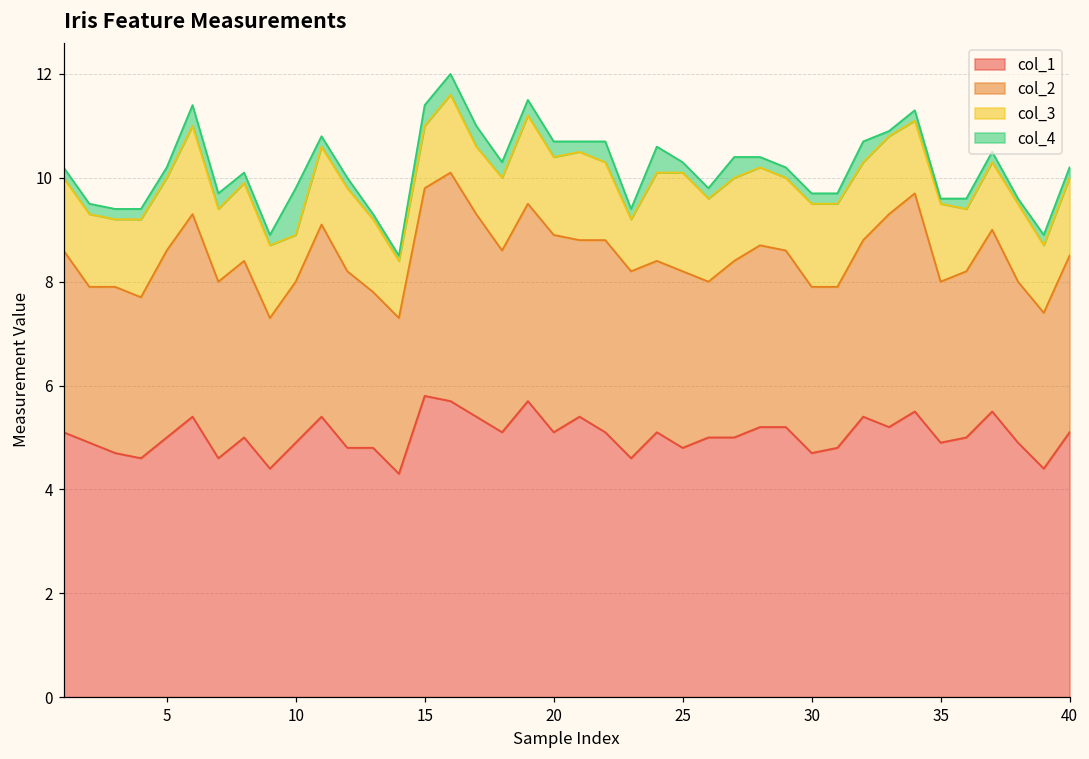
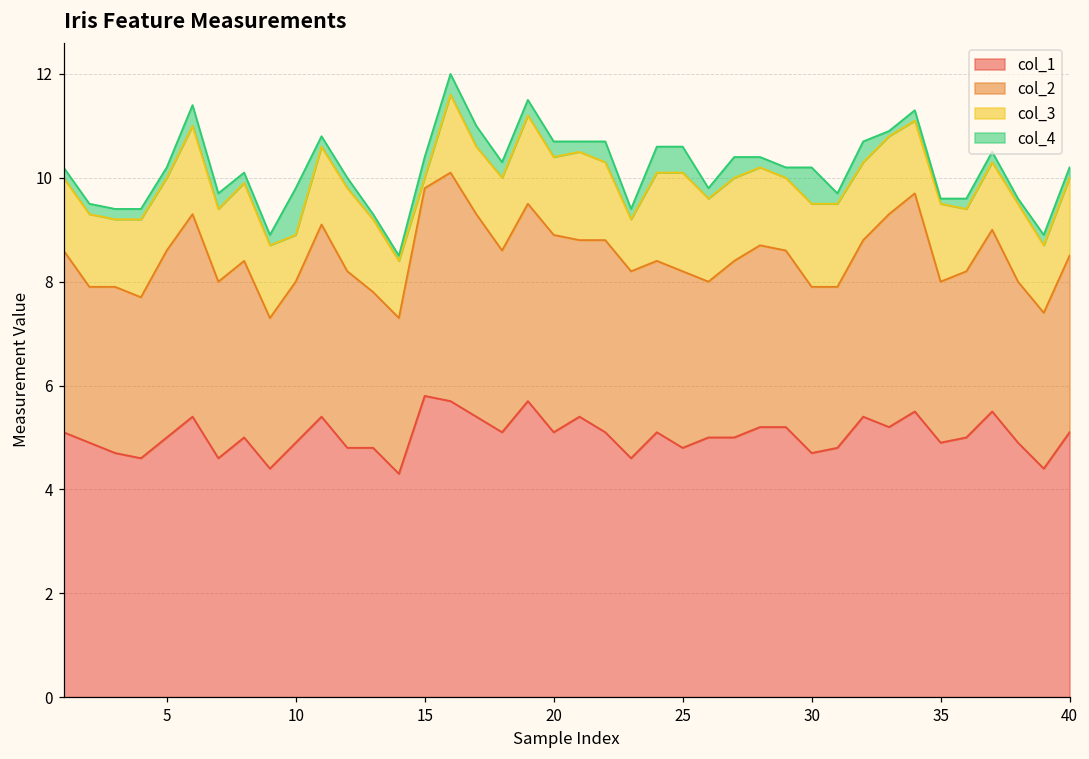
  {
    "col_3": {
      "5": 1.4,
      "10": 0.9,
-     "15": 1.2,
+     "15": 0.2,
      "20": 1.5,
      "25": 1.9,
      "30": 1.6,
      "35": 1.5,
      "40": 1.5
    },
    "col_4": {
      "5": 0.2,
      "10": 0.9,
      "15": 0.4,
      "20": 0.3,
-     "25": 0.2,
-     "30": 0.2,
+     "25": 0.5,
+     "30": 0.7,
      "35": 0.1,
      "40": 0.2
    }
  }
